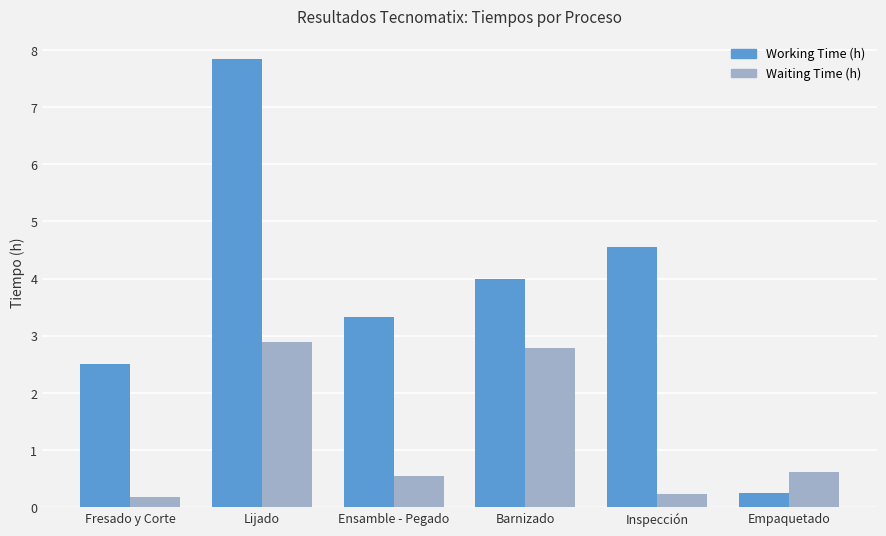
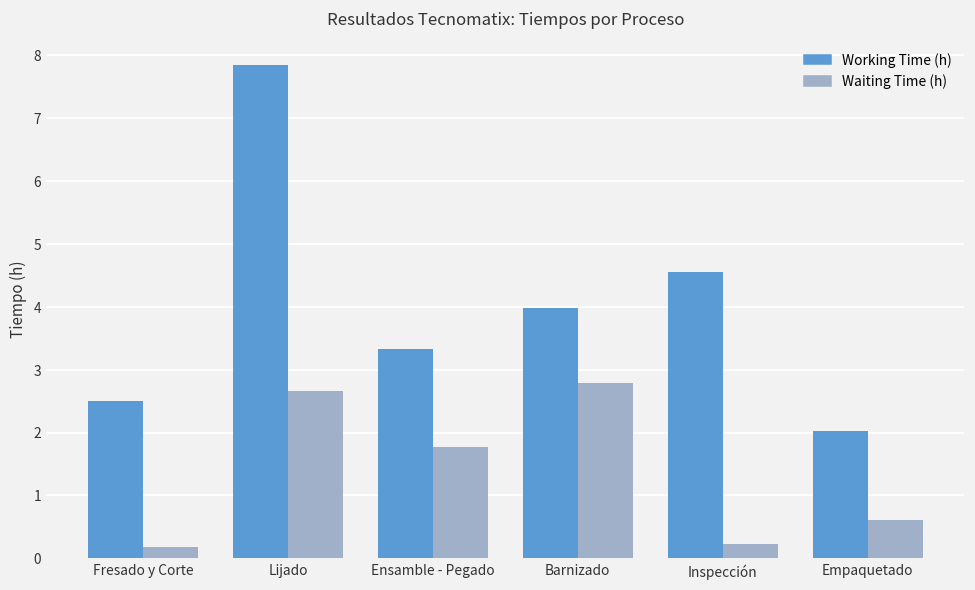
  {
    "Working Time (h)": {
      "Fresado y Corte": 2.5,
      "Lijado": 7.9,
      "Ensamble - Pegado": 3.3,
      "Barnizado": 4.0,
      "Inspección": 4.6,
-     "Empaquetado": 0.3
+     "Empaquetado": 2.0
    },
    "Waiting Time (h)": {
      "Fresado y Corte": 0.2,
-     "Lijado": 2.9,
-     "Ensamble - Pegado": 0.6,
+     "Lijado": 2.7,
+     "Ensamble - Pegado": 1.8,
      "Barnizado": 2.8,
      "Inspección": 0.2,
      "Empaquetado": 0.6
    }
  }
